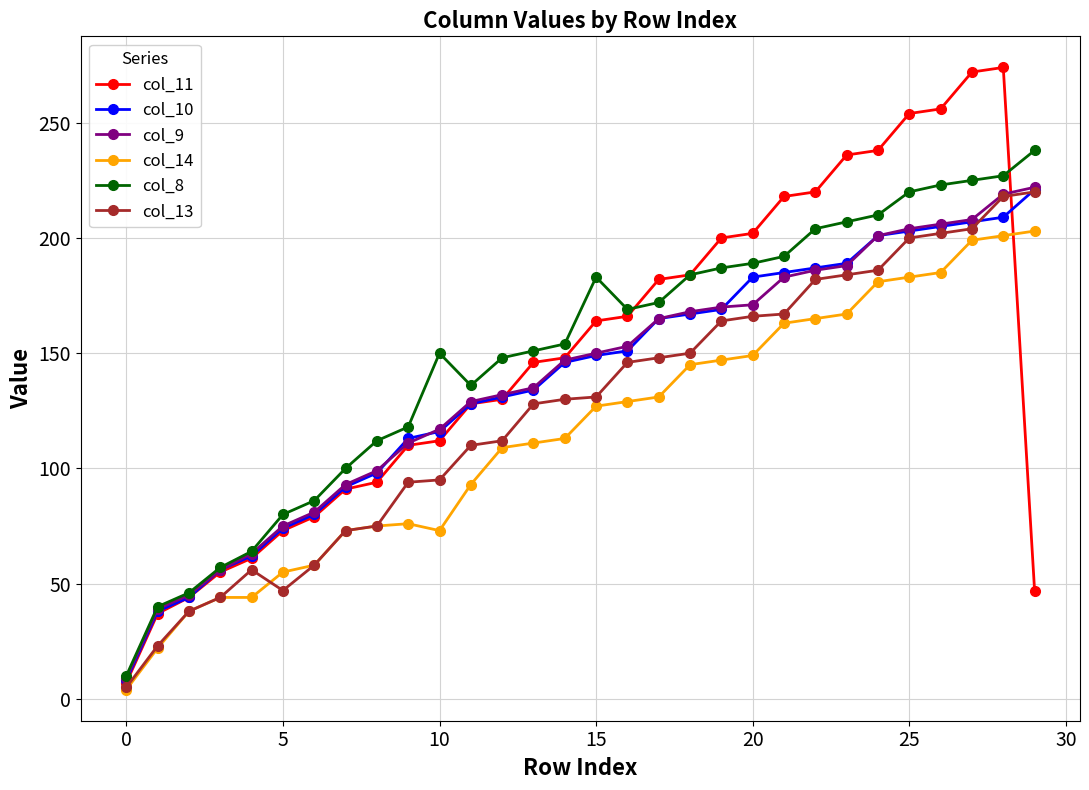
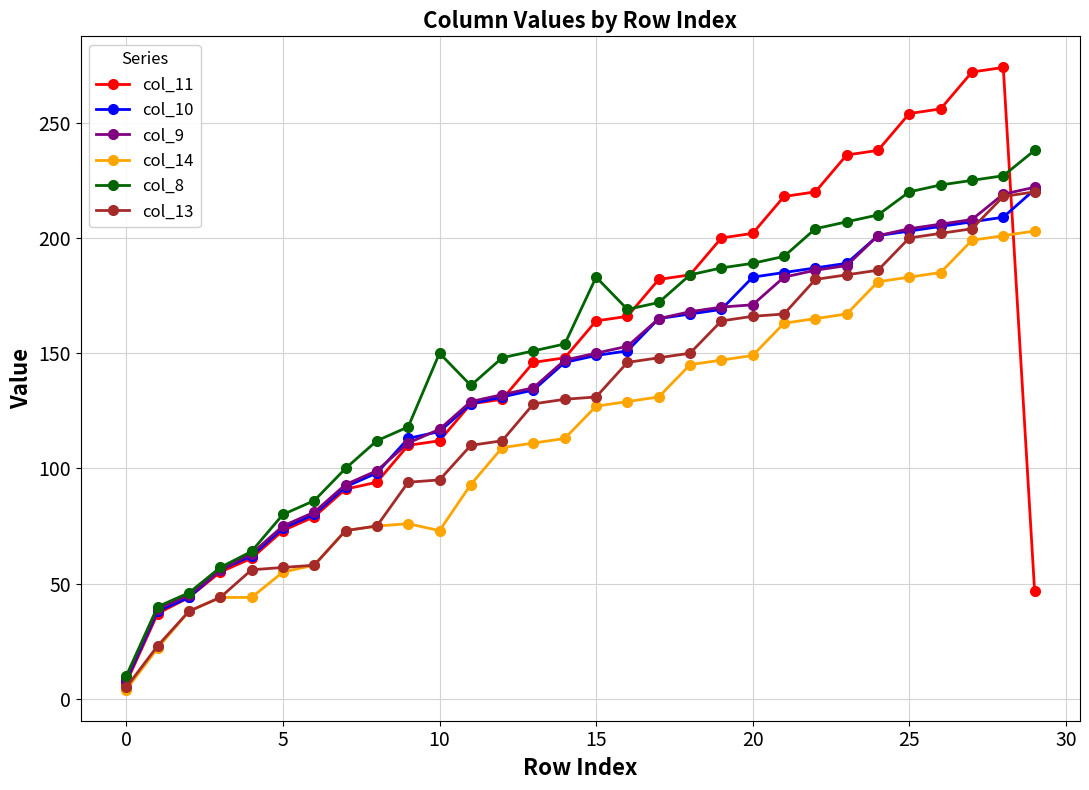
  {
    "col_11": {
      "10": 112,
      "15": 164,
      "20": 202,
      "25": 254
    },
    "col_10": {
      "20": 183
    },
    "col_9": {
      "20": 171
    },
    "col_14": {
      "5": 55,
      "10": 73,
      "15": 127,
      "20": 149,
      "25": 183
    },
    "col_8": {
      "5": 80,
      "10": 150,
      "15": 183,
      "20": 189,
      "25": 220
    },
    "col_13": {
-     "5": 47,
+     "5": 57,
      "10": 95,
      "15": 131,
      "20": 166,
      "25": 200
    }
  }
